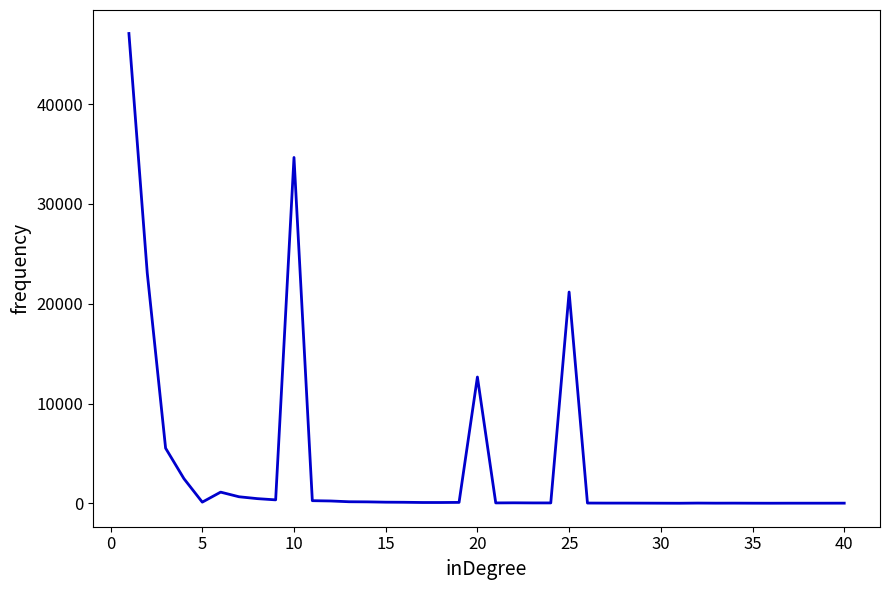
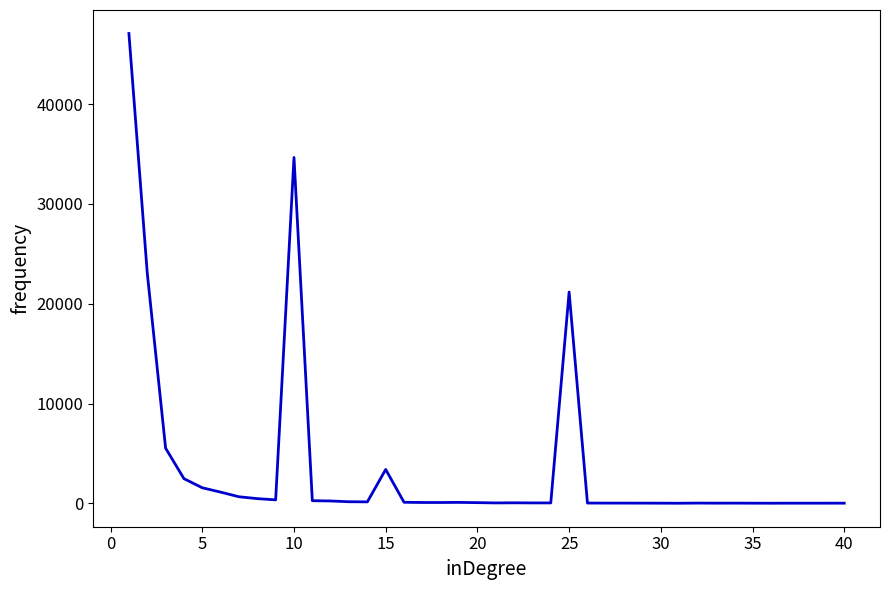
  {
-   "5": 0,
+   "5": 2000,
    "10": 35000,
-   "15": 0,
-   "20": 13000,
+   "15": 3000,
+   "20": 0,
    "25": 21000,
    "30": 0,
    "35": 0,
    "40": 0
  }
